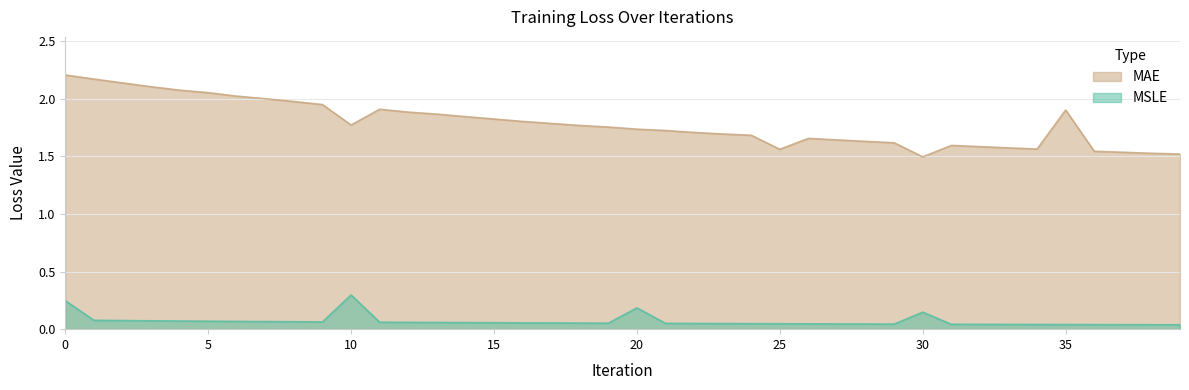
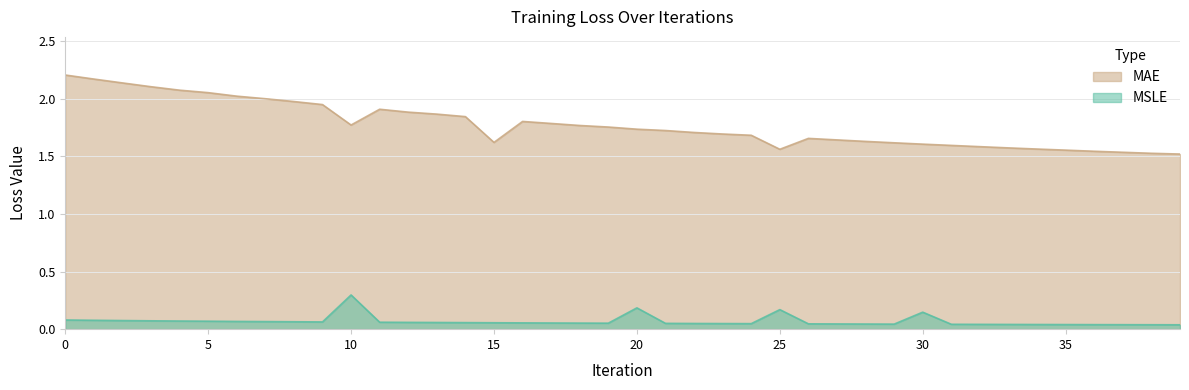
  {
    "MAE": {
      "0": 2.21,
      "5": 2.05,
      "10": 1.77,
-     "15": 1.82,
+     "15": 1.62,
      "20": 1.74,
      "25": 1.56,
-     "30": 1.50,
-     "35": 1.90
+     "30": 1.61,
+     "35": 1.55
    },
    "MSLE": {
-     "0": 0.25,
+     "0": 0.08,
      "5": 0.07,
      "10": 0.30,
      "15": 0.06,
      "20": 0.18,
-     "25": 0.05,
+     "25": 0.17,
      "30": 0.15,
      "35": 0.04
    }
  }
